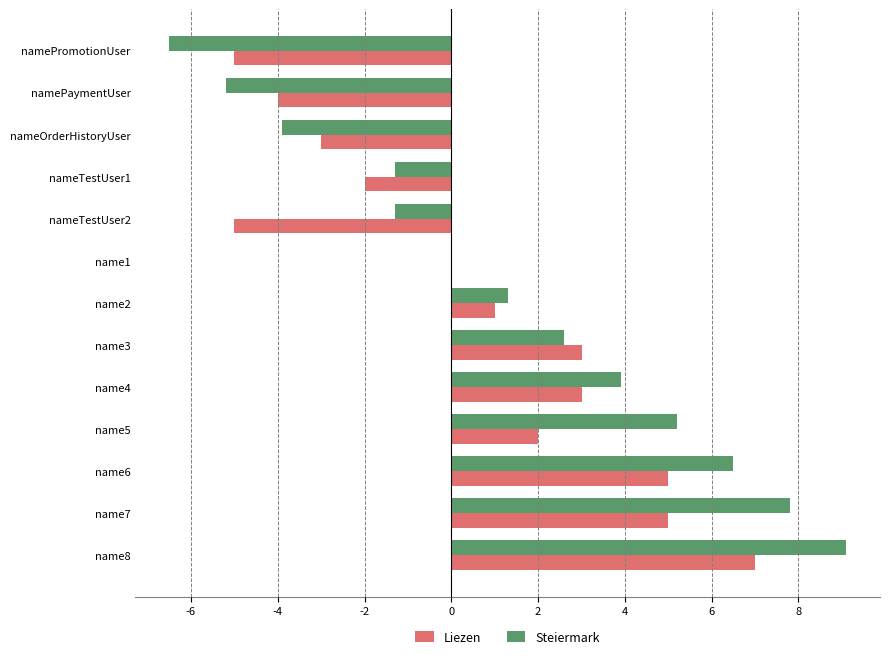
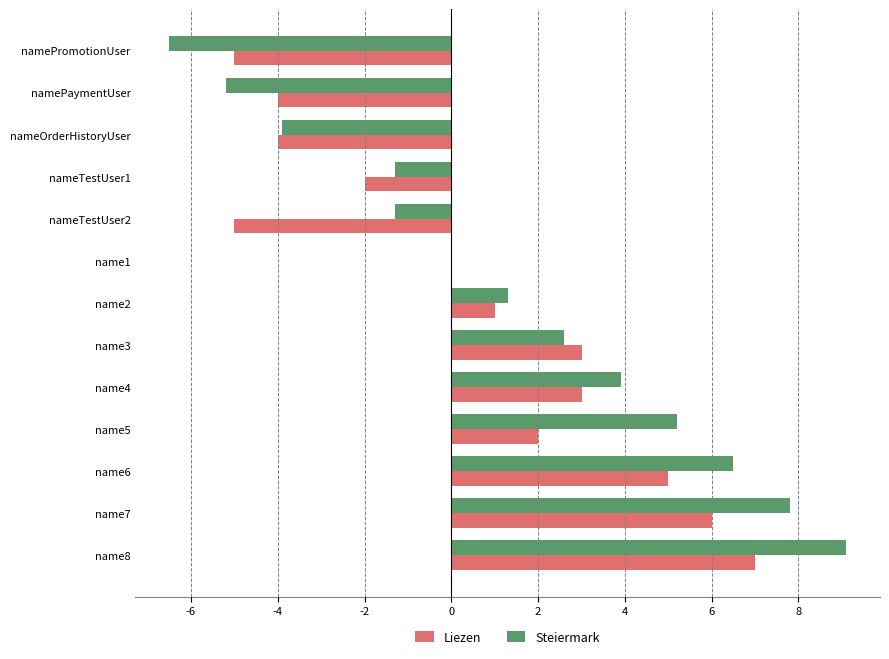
  {
    "Liezen": {
      "namePromotionUser": -5.0,
      "namePaymentUser": -4.0,
-     "nameOrderHistoryUser": -3.0,
+     "nameOrderHistoryUser": -4.0,
      "nameTestUser1": -2.0,
      "nameTestUser2": -5.0,
      "name1": 0.0,
      "name2": 1.0,
      "name3": 3.0,
      "name4": 3.0,
      "name5": 2.0,
      "name6": 5.0,
-     "name7": 5.0,
+     "name7": 6.0,
      "name8": 7.0
    },
    "Steiermark": {
      "namePromotionUser": -6.5,
      "namePaymentUser": -5.2,
      "nameOrderHistoryUser": -3.9,
      "nameTestUser1": -1.3,
      "nameTestUser2": -1.3,
      "name1": 0.0,
      "name2": 1.3,
      "name3": 2.6,
      "name4": 3.9,
      "name5": 5.2,
      "name6": 6.5,
      "name7": 7.8,
      "name8": 9.1
    }
  }
